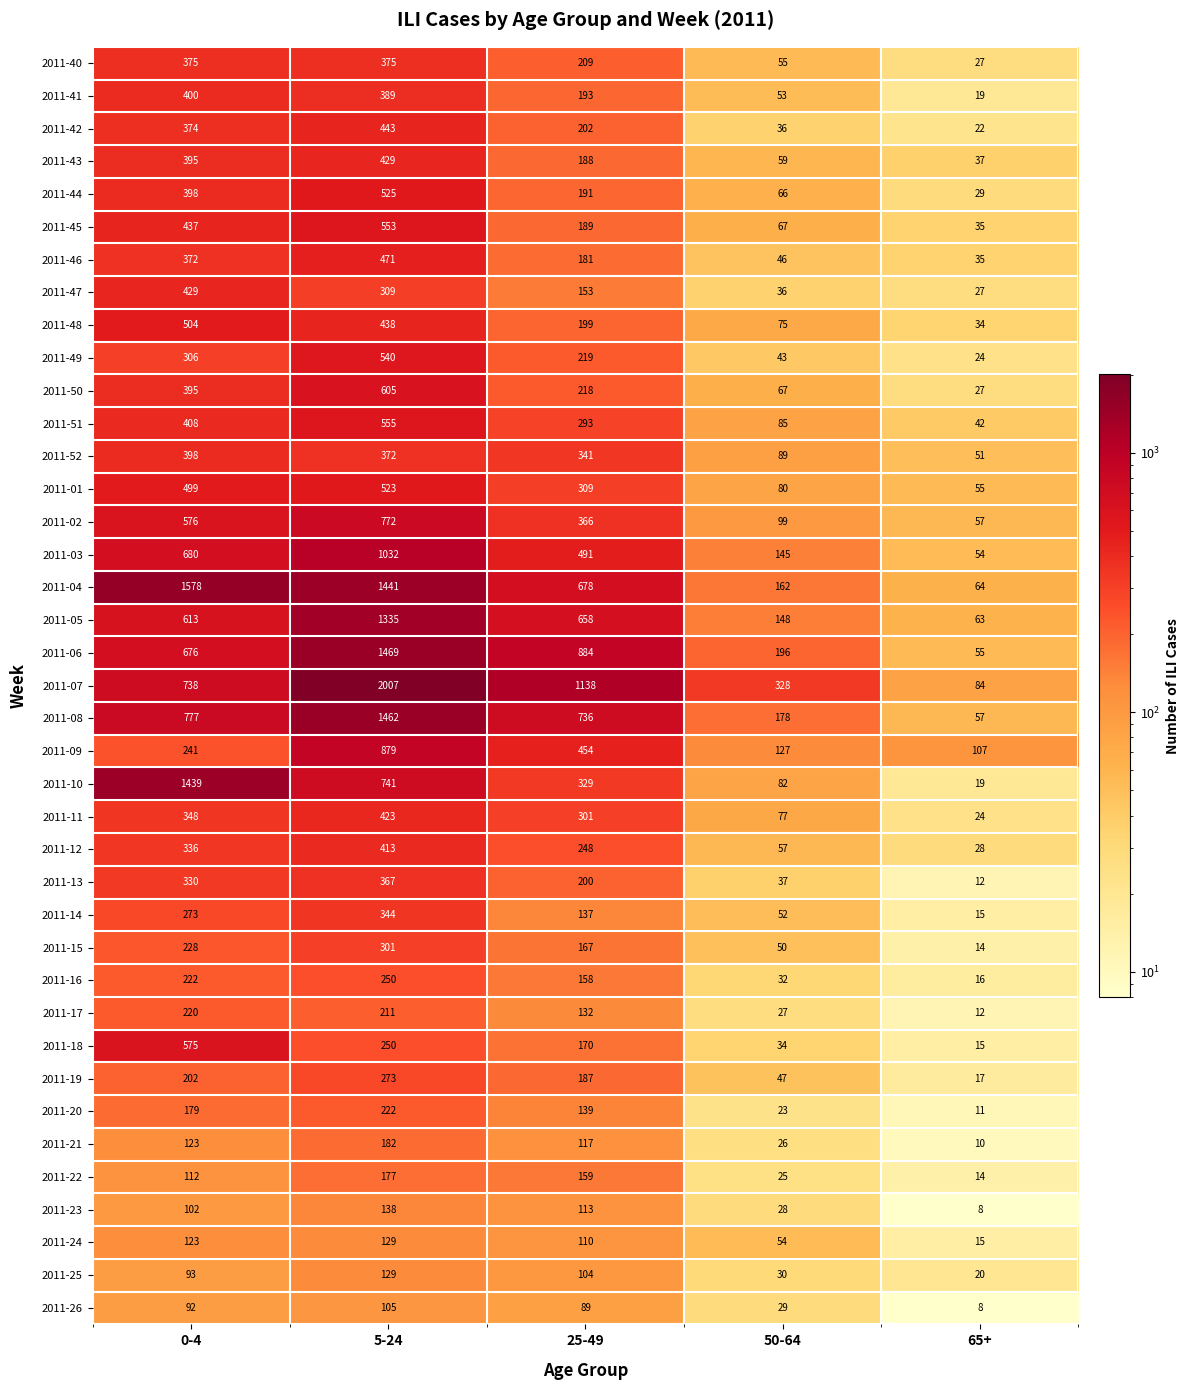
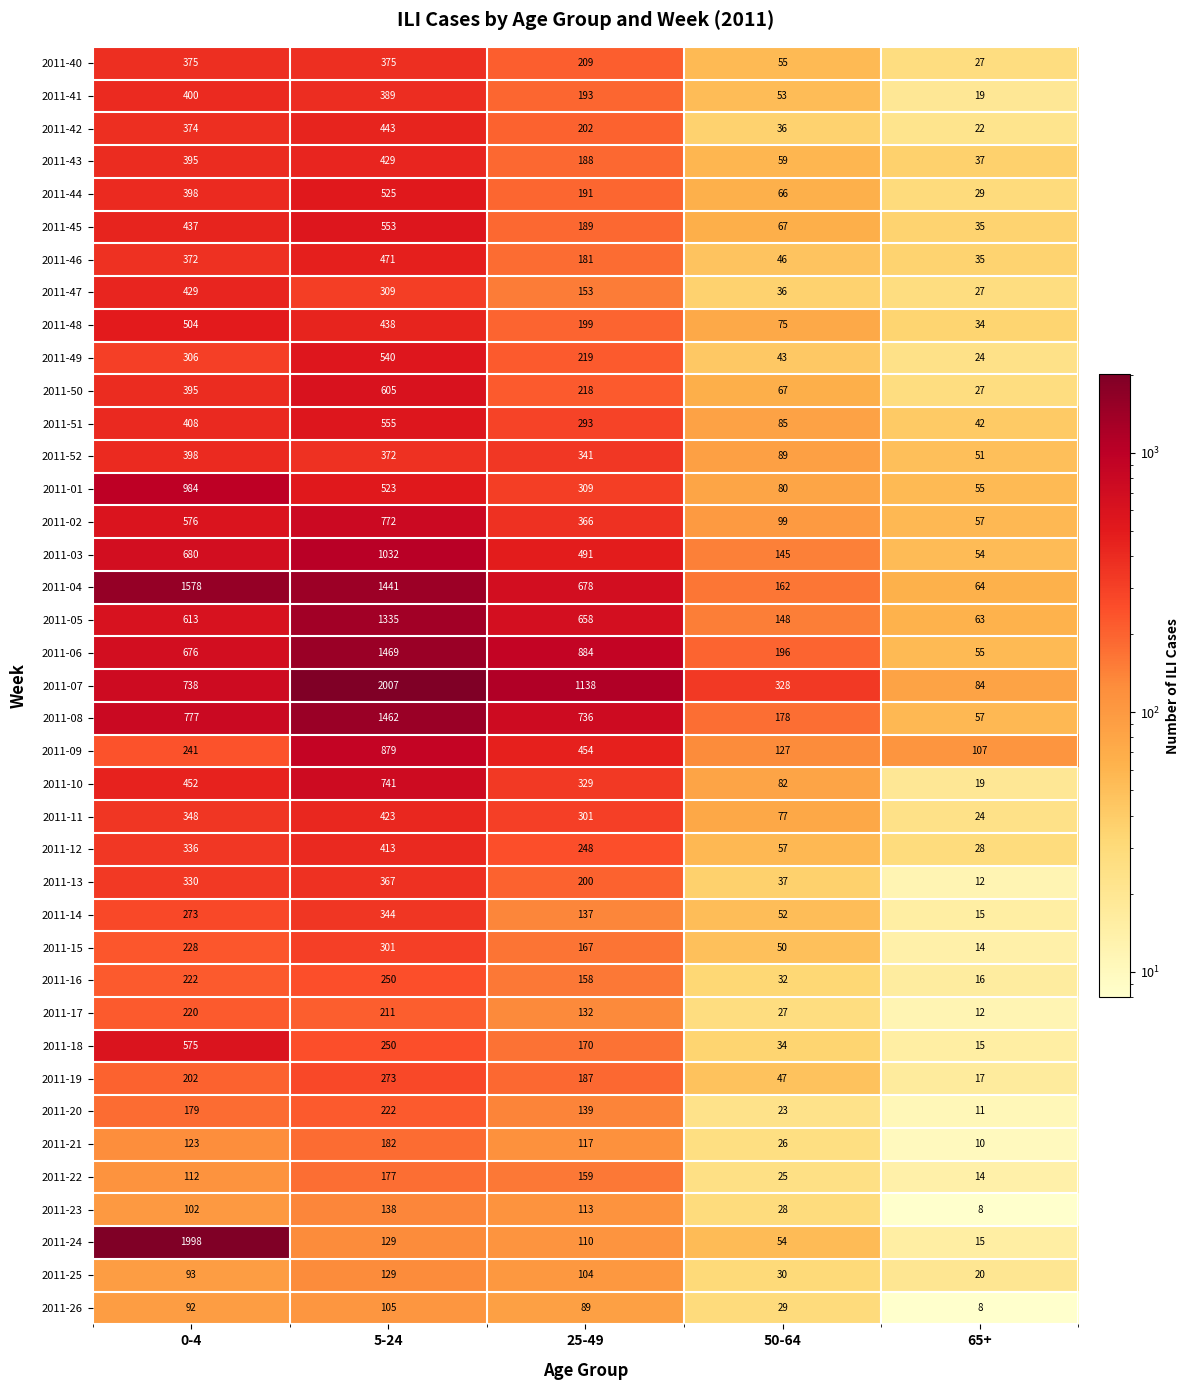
  {
    "2011-40": {
      "0-4": 375,
      "5-24": 375,
      "25-49": 209,
      "50-64": 55,
      "65+": 27
    },
    "2011-41": {
      "0-4": 400,
      "5-24": 389,
      "25-49": 193,
      "50-64": 53,
      "65+": 19
    },
    "2011-42": {
      "0-4": 374,
      "5-24": 443,
      "25-49": 202,
      "50-64": 36,
      "65+": 22
    },
    "2011-43": {
      "0-4": 395,
      "5-24": 429,
      "25-49": 188,
      "50-64": 59,
      "65+": 37
    },
    "2011-44": {
      "0-4": 398,
      "5-24": 525,
      "25-49": 191,
      "50-64": 66,
      "65+": 29
    },
    "2011-45": {
      "0-4": 437,
      "5-24": 553,
      "25-49": 189,
      "50-64": 67,
      "65+": 35
    },
    "2011-46": {
      "0-4": 372,
      "5-24": 471,
      "25-49": 181,
      "50-64": 46,
      "65+": 35
    },
    "2011-47": {
      "0-4": 429,
      "5-24": 309,
      "25-49": 153,
      "50-64": 36,
      "65+": 27
    },
    "2011-48": {
      "0-4": 504,
      "5-24": 438,
      "25-49": 199,
      "50-64": 75,
      "65+": 34
    },
    "2011-49": {
      "0-4": 306,
      "5-24": 540,
      "25-49": 219,
      "50-64": 43,
      "65+": 24
    },
    "2011-50": {
      "0-4": 395,
      "5-24": 605,
      "25-49": 218,
      "50-64": 67,
      "65+": 27
    },
    "2011-51": {
      "0-4": 408,
      "5-24": 555,
      "25-49": 293,
      "50-64": 85,
      "65+": 42
    },
    "2011-52": {
      "0-4": 398,
      "5-24": 372,
      "25-49": 341,
      "50-64": 89,
      "65+": 51
    },
    "2011-01": {
-     "0-4": 499,
+     "0-4": 984,
      "5-24": 523,
      "25-49": 309,
      "50-64": 80,
      "65+": 55
    },
    "2011-02": {
      "0-4": 576,
      "5-24": 772,
      "25-49": 366,
      "50-64": 99,
      "65+": 57
    },
    "2011-03": {
      "0-4": 680,
      "5-24": 1032,
      "25-49": 491,
      "50-64": 145,
      "65+": 54
    },
    "2011-04": {
      "0-4": 1578,
      "5-24": 1441,
      "25-49": 678,
      "50-64": 162,
      "65+": 64
    },
    "2011-05": {
      "0-4": 613,
      "5-24": 1335,
      "25-49": 658,
      "50-64": 148,
      "65+": 63
    },
    "2011-06": {
      "0-4": 676,
      "5-24": 1469,
      "25-49": 884,
      "50-64": 196,
      "65+": 55
    },
    "2011-07": {
      "0-4": 738,
      "5-24": 2007,
      "25-49": 1138,
      "50-64": 328,
      "65+": 84
    },
    "2011-08": {
      "0-4": 777,
      "5-24": 1462,
      "25-49": 736,
      "50-64": 178,
      "65+": 57
    },
    "2011-09": {
      "0-4": 241,
      "5-24": 879,
      "25-49": 454,
      "50-64": 127,
      "65+": 107
    },
    "2011-10": {
-     "0-4": 1439,
+     "0-4": 452,
      "5-24": 741,
      "25-49": 329,
      "50-64": 82,
      "65+": 19
    },
    "2011-11": {
      "0-4": 348,
      "5-24": 423,
      "25-49": 301,
      "50-64": 77,
      "65+": 24
    },
    "2011-12": {
      "0-4": 336,
      "5-24": 413,
      "25-49": 248,
      "50-64": 57,
      "65+": 28
    },
    "2011-13": {
      "0-4": 330,
      "5-24": 367,
      "25-49": 200,
      "50-64": 37,
      "65+": 12
    },
    "2011-14": {
      "0-4": 273,
      "5-24": 344,
      "25-49": 137,
      "50-64": 52,
      "65+": 15
    },
    "2011-15": {
      "0-4": 228,
      "5-24": 301,
      "25-49": 167,
      "50-64": 50,
      "65+": 14
    },
    "2011-16": {
      "0-4": 222,
      "5-24": 250,
      "25-49": 158,
      "50-64": 32,
      "65+": 16
    },
    "2011-17": {
      "0-4": 220,
      "5-24": 211,
      "25-49": 132,
      "50-64": 27,
      "65+": 12
    },
    "2011-18": {
      "0-4": 575,
      "5-24": 250,
      "25-49": 170,
      "50-64": 34,
      "65+": 15
    },
    "2011-19": {
      "0-4": 202,
      "5-24": 273,
      "25-49": 187,
      "50-64": 47,
      "65+": 17
    },
    "2011-20": {
      "0-4": 179,
      "5-24": 222,
      "25-49": 139,
      "50-64": 23,
      "65+": 11
    },
    "2011-21": {
      "0-4": 123,
      "5-24": 182,
      "25-49": 117,
      "50-64": 26,
      "65+": 10
    },
    "2011-22": {
      "0-4": 112,
      "5-24": 177,
      "25-49": 159,
      "50-64": 25,
      "65+": 14
    },
    "2011-23": {
      "0-4": 102,
      "5-24": 138,
      "25-49": 113,
      "50-64": 28,
      "65+": 8
    },
    "2011-24": {
-     "0-4": 123,
+     "0-4": 1998,
      "5-24": 129,
      "25-49": 110,
      "50-64": 54,
      "65+": 15
    },
    "2011-25": {
      "0-4": 93,
      "5-24": 129,
      "25-49": 104,
      "50-64": 30,
      "65+": 20
    },
    "2011-26": {
      "0-4": 92,
      "5-24": 105,
      "25-49": 89,
      "50-64": 29,
      "65+": 8
    }
  }
